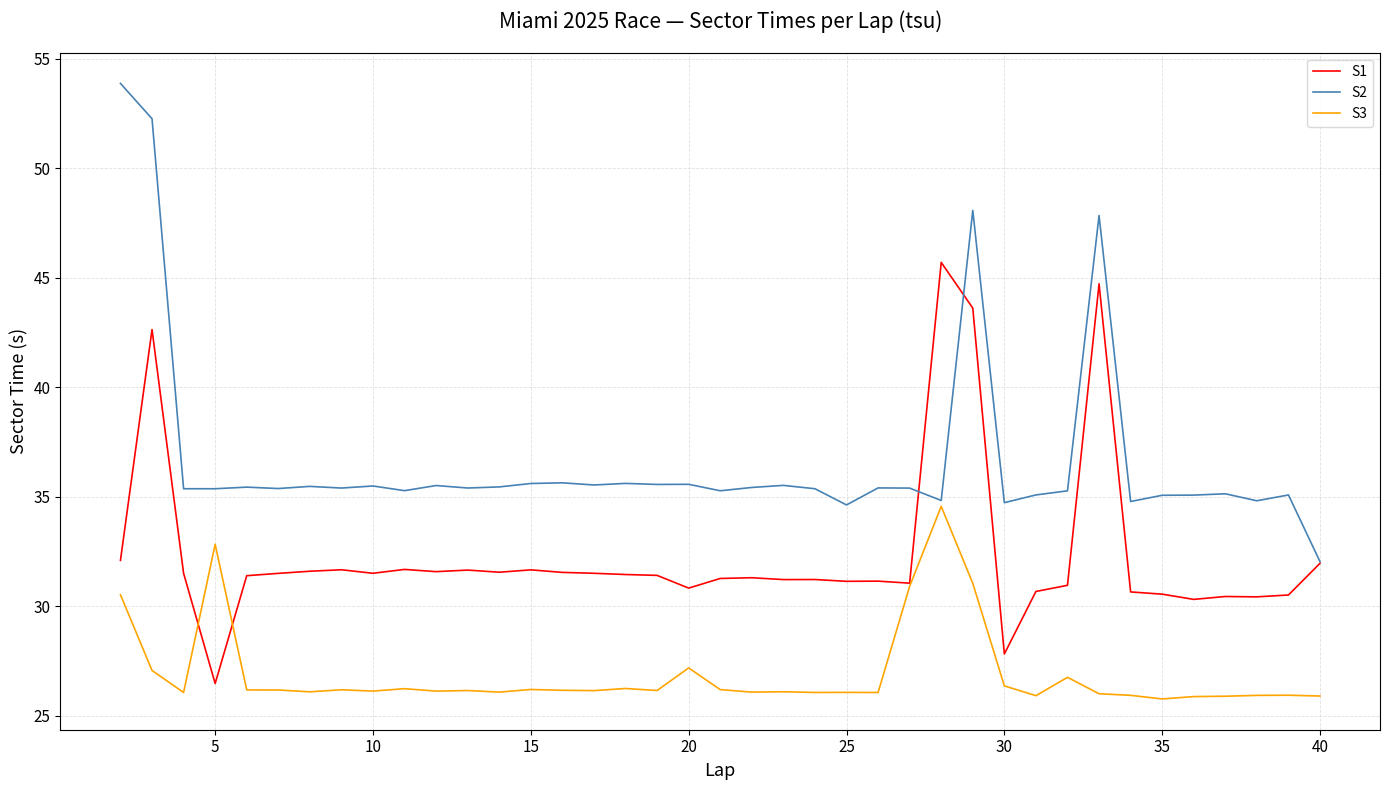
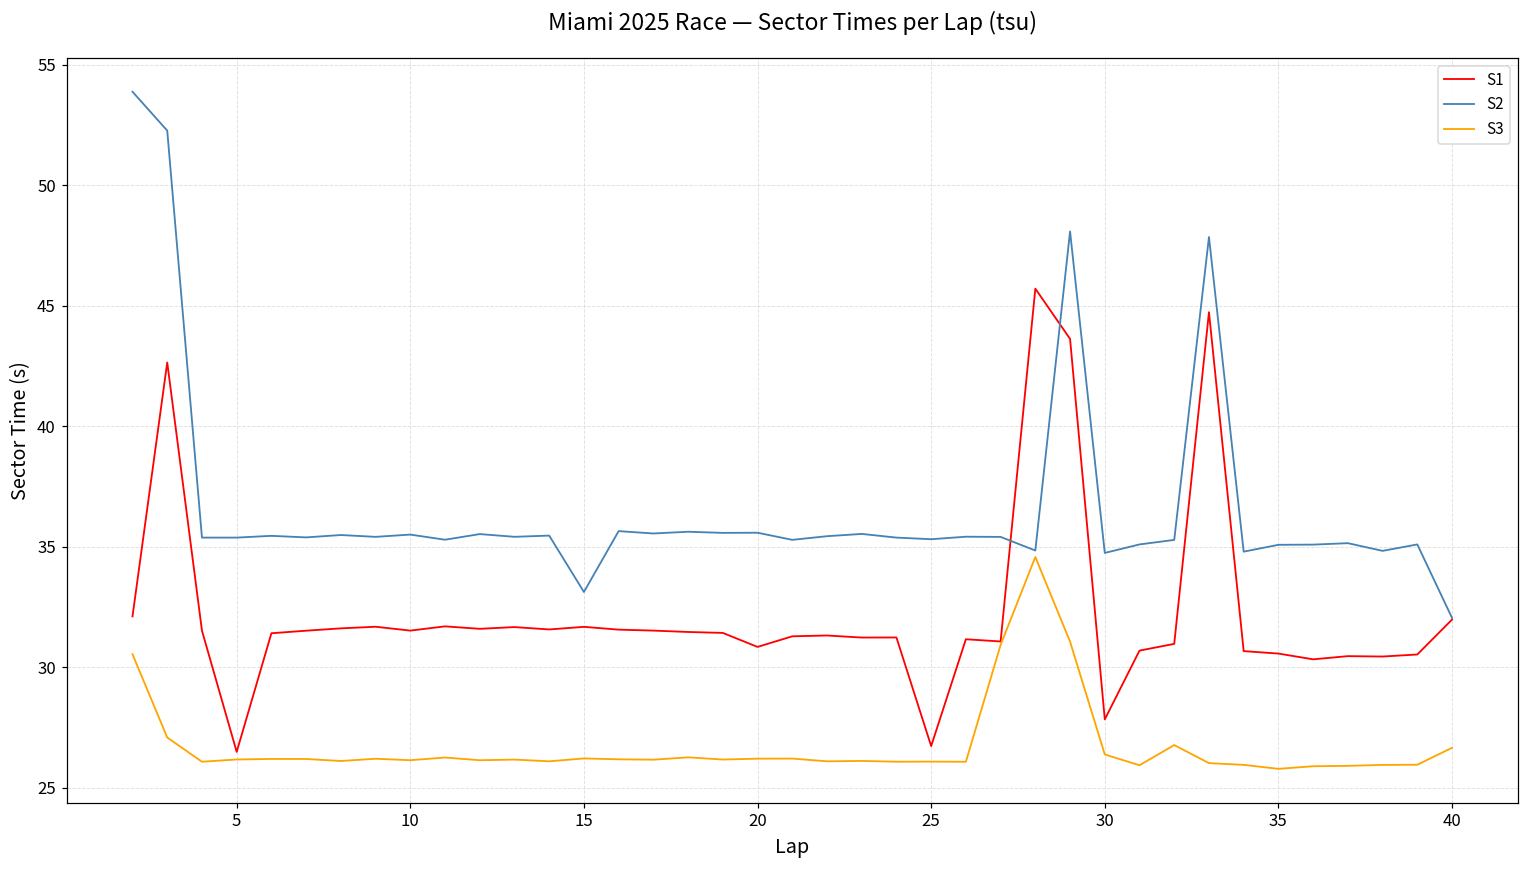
  {
    "S1": {
      "5": 26.5,
      "10": 31.5,
      "15": 31.7,
      "20": 30.8,
-     "25": 31.1,
+     "25": 26.7,
      "30": 27.8,
      "35": 30.6
    },
    "S2": {
      "5": 35.4,
      "10": 35.5,
-     "15": 35.6,
+     "15": 33.1,
      "20": 35.6,
-     "25": 34.6,
+     "25": 35.3,
      "30": 34.7,
      "35": 35.1
    },
    "S3": {
-     "5": 32.8,
+     "5": 26.2,
      "10": 26.1,
      "15": 26.2,
-     "20": 27.2,
+     "20": 26.2,
      "25": 26.1,
      "30": 26.4,
      "35": 25.8,
-     "40": 25.9
+     "40": 26.7
    }
  }
